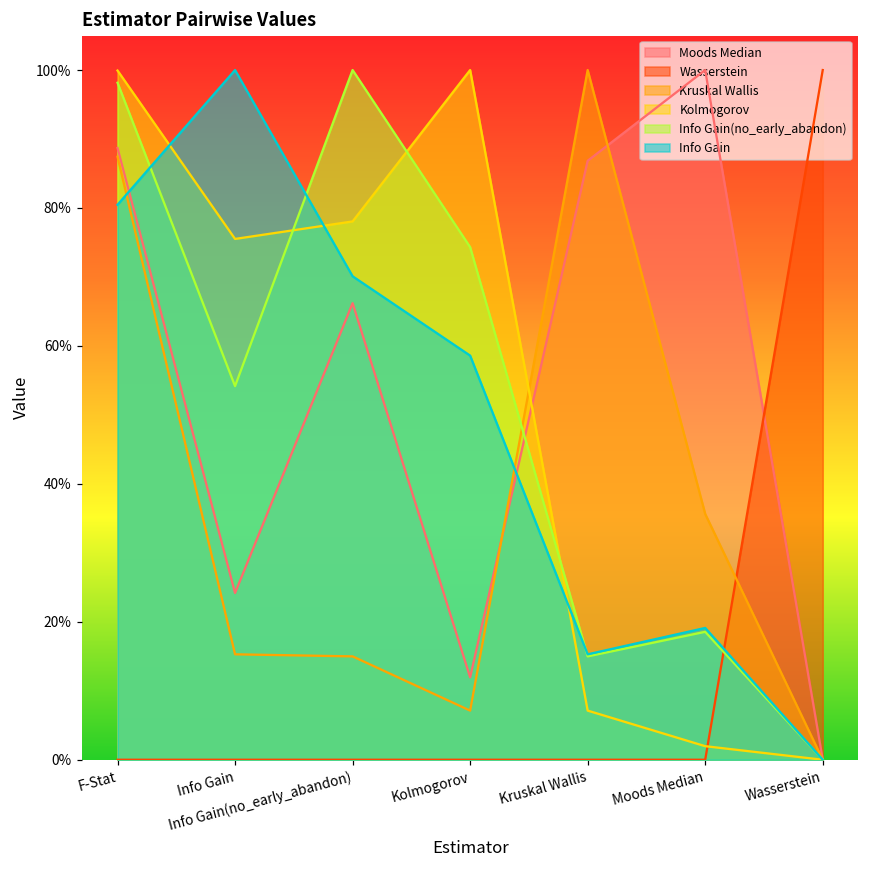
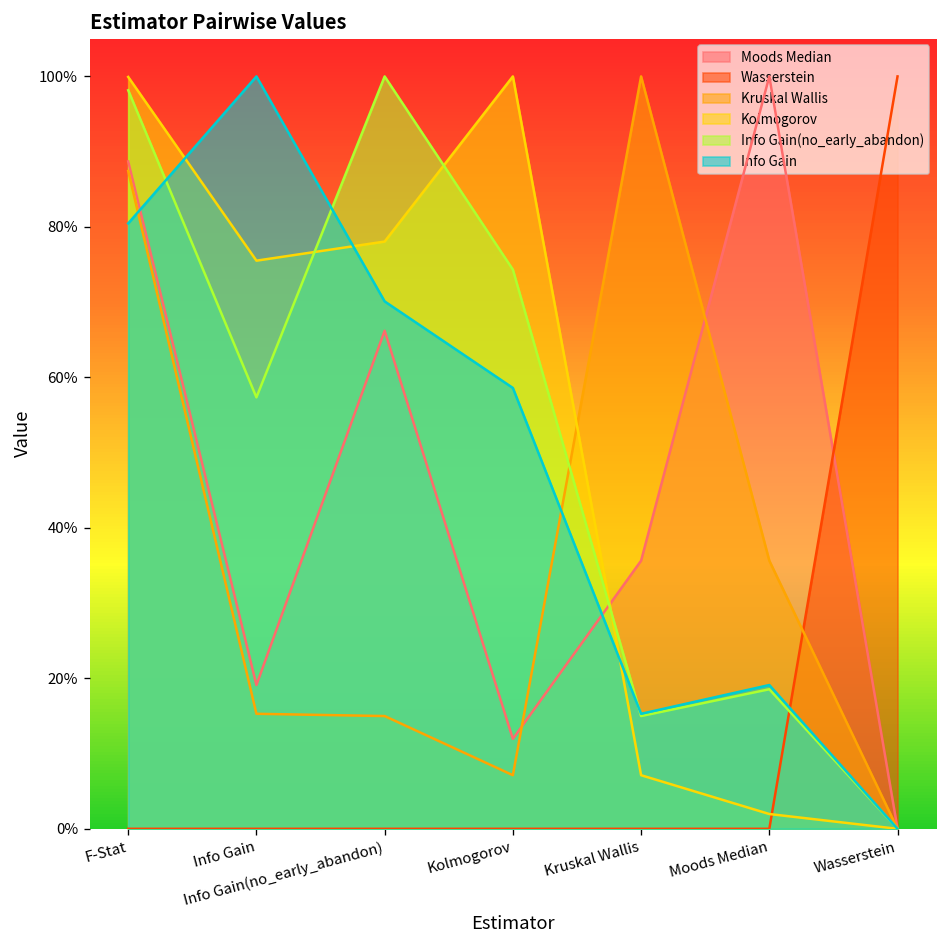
  {
    "Moods Median": {
      "F-Stat": "89%",
-     "Info Gain": "24%",
+     "Info Gain": "19%",
      "Info Gain(no_early_abandon)": "66%",
      "Kolmogorov": "12%",
-     "Kruskal Wallis": "87%"
+     "Kruskal Wallis": "36%"
    },
    "Wasserstein": {
      "F-Stat": "0%",
      "Info Gain": "0%",
      "Info Gain(no_early_abandon)": "0%",
      "Kolmogorov": "0%",
      "Kruskal Wallis": "0%",
      "Moods Median": "0%"
    },
    "Info Gain(no_early_abandon)": {
      "F-Stat": "98%",
-     "Info Gain": "54%",
+     "Info Gain": "57%",
      "Info Gain(no_early_abandon)": "100%",
      "Kolmogorov": "74%",
      "Moods Median": "19%"
    },
    "Info Gain": {
      "F-Stat": "80%",
      "Info Gain": "100%",
      "Info Gain(no_early_abandon)": "70%",
      "Kolmogorov": "59%",
      "Moods Median": "19%"
    }
  }
